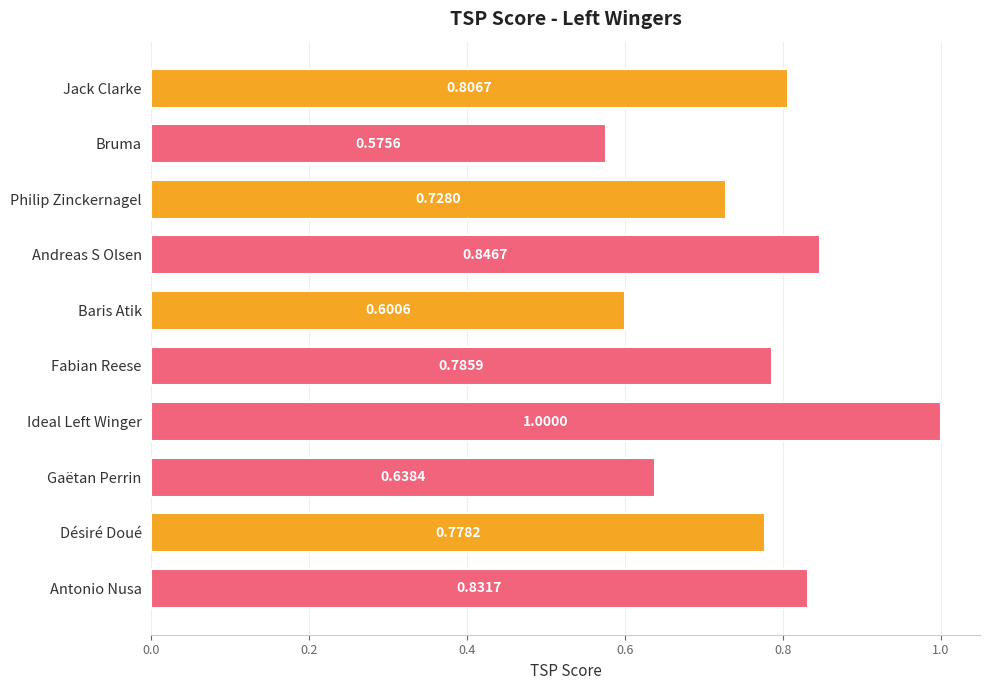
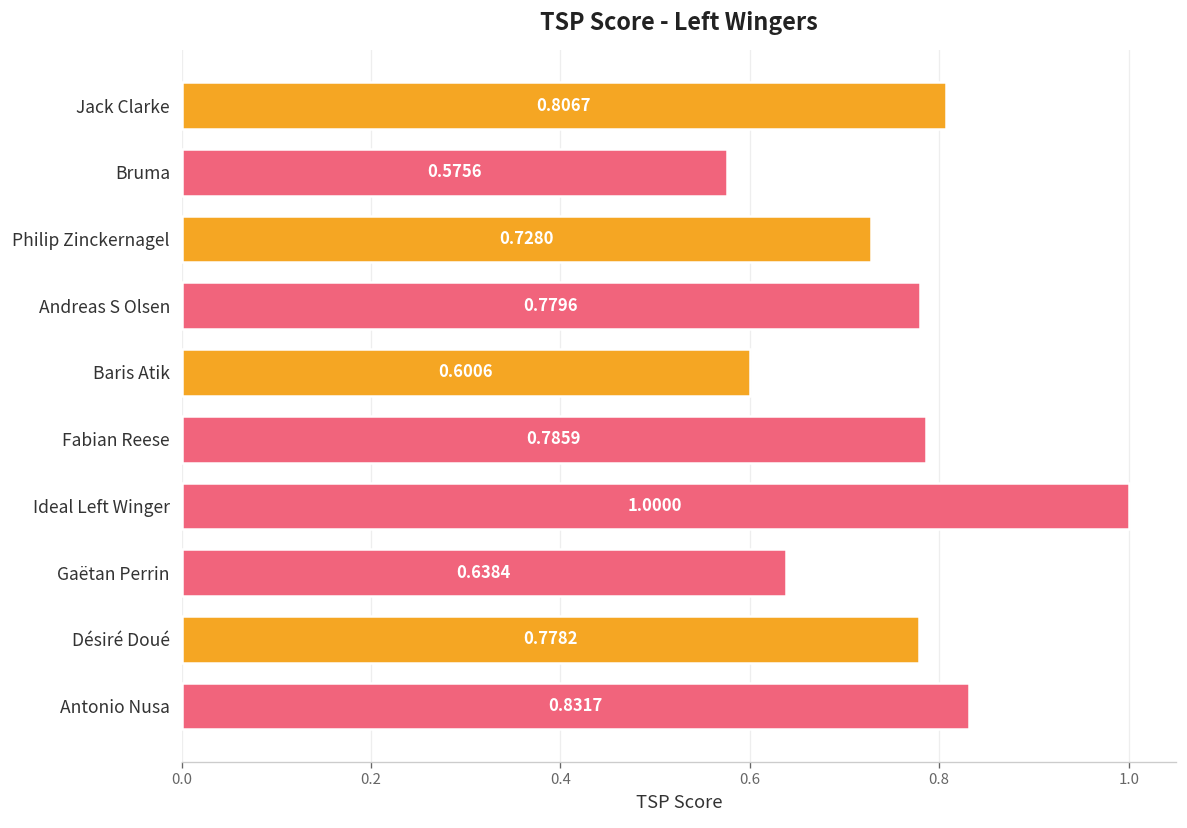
  {
    "Jack Clarke": 0.8067,
    "Bruma": 0.5756,
    "Philip Zinckernagel": 0.7280,
-   "Andreas S Olsen": 0.8467,
+   "Andreas S Olsen": 0.7796,
    "Baris Atik": 0.6006,
    "Fabian Reese": 0.7859,
    "Ideal Left Winger": 1.0000,
    "Gaëtan Perrin": 0.6384,
    "Désiré Doué": 0.7782,
    "Antonio Nusa": 0.8317
  }
